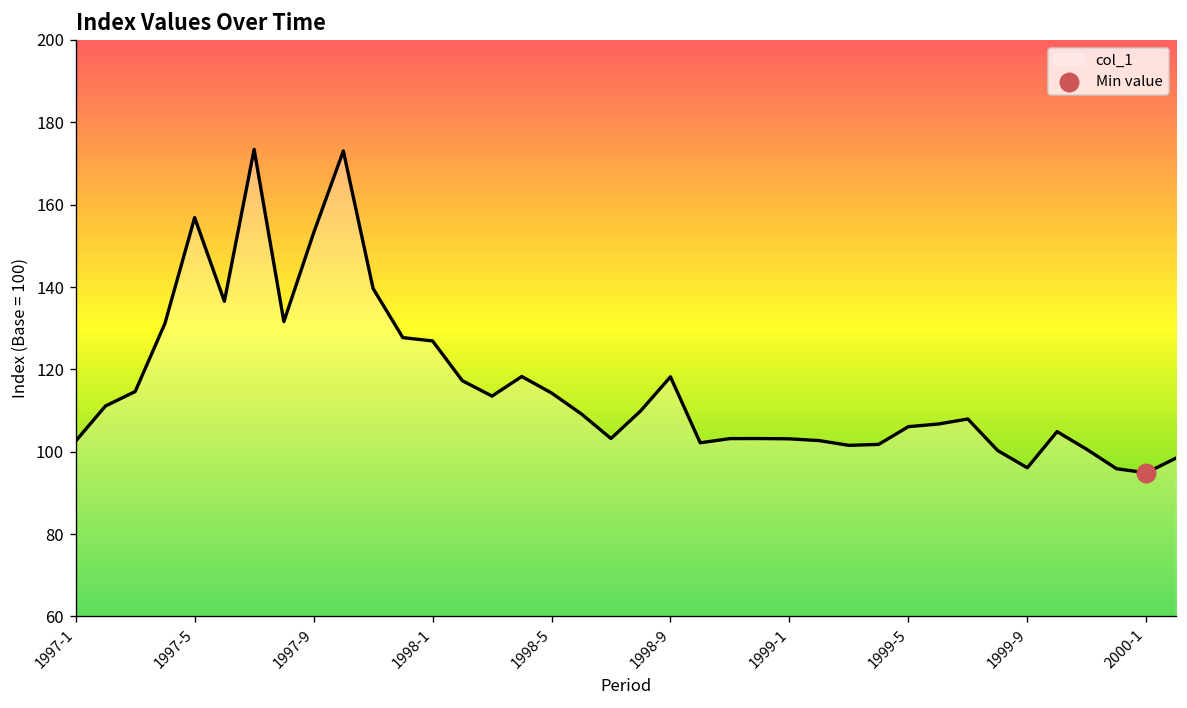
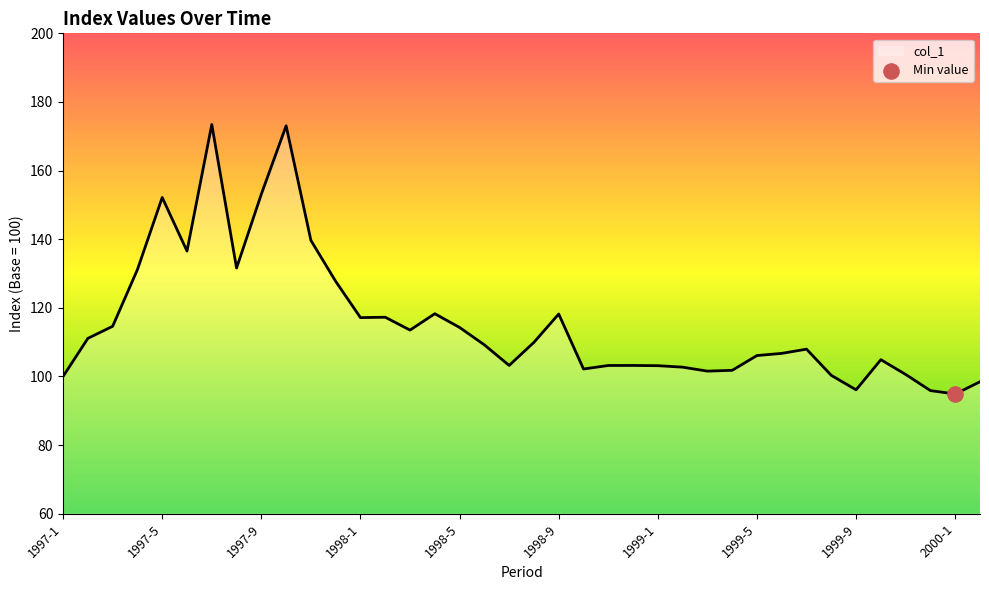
  {
    "col_1": {
-     "1997-1": 103,
-     "1997-5": 157,
+     "1997-1": 100,
+     "1997-5": 152,
      "1997-9": 153,
-     "1998-1": 127,
+     "1998-1": 117,
      "1998-5": 114,
      "1998-9": 118,
      "1999-1": 103,
      "1999-5": 106,
      "1999-9": 96
    }
  }
